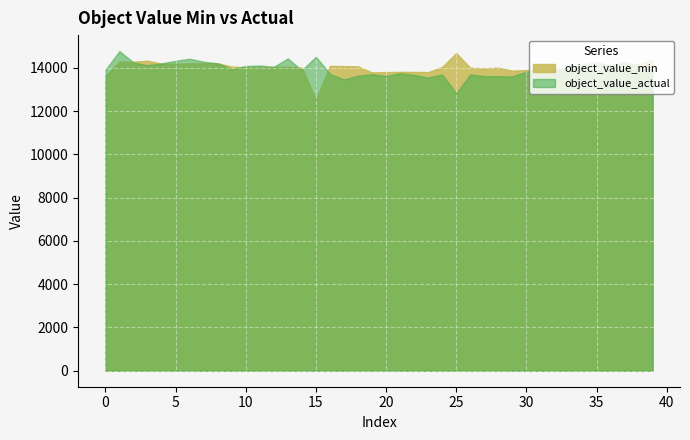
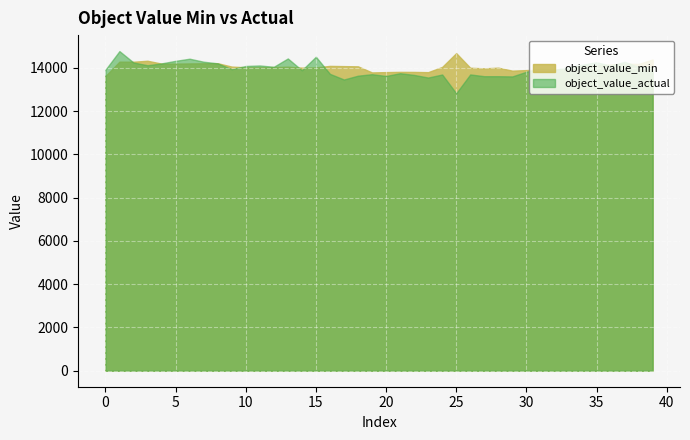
  {
    "object_value_min": {
      "0": 13600,
      "5": 14200,
-     "15": 12500,
+     "15": 14000,
      "20": 13800,
      "25": 14700
    },
    "object_value_actual": {
      "0": 13900,
      "5": 14300,
      "15": 14500,
      "20": 13600,
      "25": 12800
    }
  }
